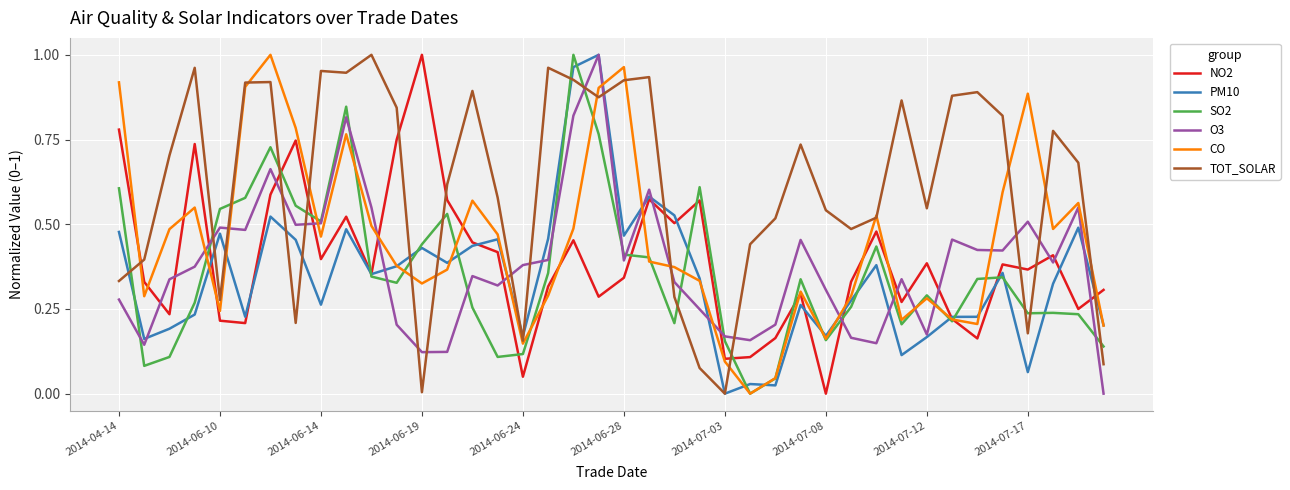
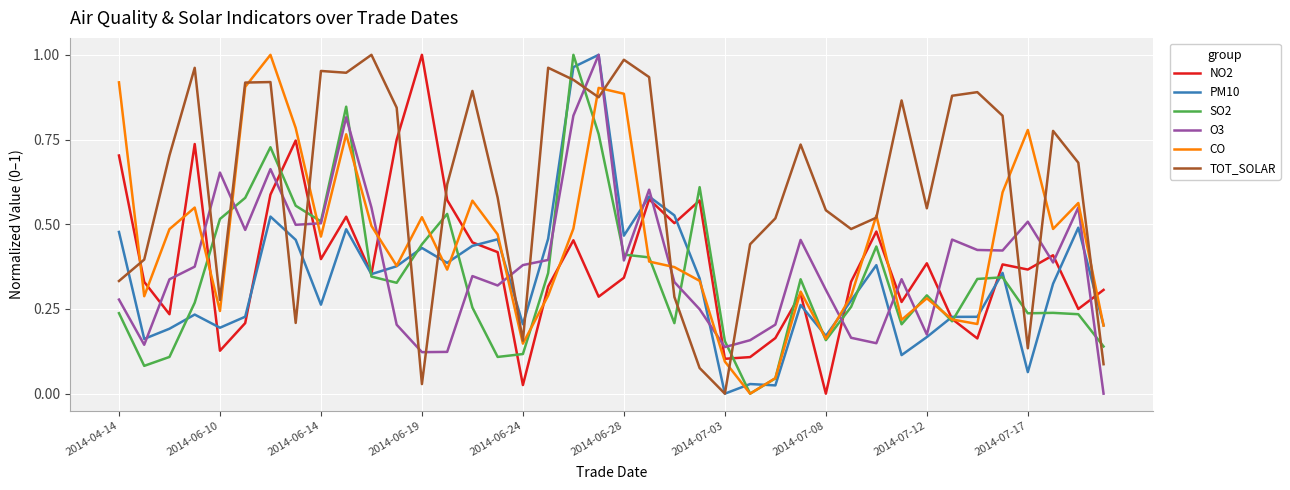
  {
    "NO2": {
-     "2014-04-14": 0.78,
-     "2014-06-10": 0.22,
+     "2014-04-14": 0.70,
+     "2014-06-10": 0.13,
      "2014-06-14": 0.40,
      "2014-06-19": 1.00,
-     "2014-06-24": 0.05,
+     "2014-06-24": 0.03,
      "2014-06-28": 0.34,
      "2014-07-03": 0.10,
      "2014-07-08": 0.00,
      "2014-07-12": 0.38,
      "2014-07-17": 0.37
    },
    "PM10": {
      "2014-04-14": 0.48,
-     "2014-06-10": 0.47,
+     "2014-06-10": 0.19,
      "2014-06-14": 0.26,
      "2014-06-19": 0.43,
-     "2014-06-24": 0.17,
+     "2014-06-24": 0.20,
      "2014-06-28": 0.47,
      "2014-07-08": 0.17,
      "2014-07-12": 0.17,
      "2014-07-17": 0.06
    },
    "SO2": {
-     "2014-04-14": 0.61,
-     "2014-06-10": 0.55,
+     "2014-04-14": 0.24,
+     "2014-06-10": 0.52,
      "2014-06-19": 0.44,
      "2014-06-24": 0.12,
      "2014-06-28": 0.41,
      "2014-07-03": 0.16,
      "2014-07-12": 0.29,
      "2014-07-17": 0.24
    },
    "O3": {
      "2014-04-14": 0.28,
-     "2014-06-10": 0.49,
+     "2014-06-10": 0.65,
      "2014-06-19": 0.12,
      "2014-06-24": 0.38,
      "2014-06-28": 0.39,
-     "2014-07-03": 0.17,
+     "2014-07-03": 0.14,
      "2014-07-08": 0.31,
      "2014-07-12": 0.17,
      "2014-07-17": 0.51
    },
    "CO": {
      "2014-04-14": 0.92,
      "2014-06-10": 0.24,
      "2014-06-14": 0.46,
-     "2014-06-19": 0.33,
+     "2014-06-19": 0.52,
      "2014-06-24": 0.15,
-     "2014-06-28": 0.96,
+     "2014-06-28": 0.89,
      "2014-07-03": 0.09,
      "2014-07-12": 0.28,
-     "2014-07-17": 0.89
+     "2014-07-17": 0.78
    },
    "TOT_SOLAR": {
      "2014-04-14": 0.33,
      "2014-06-10": 0.28,
      "2014-06-14": 0.95,
-     "2014-06-19": 0.00,
+     "2014-06-19": 0.03,
      "2014-06-24": 0.16,
-     "2014-06-28": 0.92,
+     "2014-06-28": 0.99,
      "2014-07-08": 0.54,
      "2014-07-12": 0.55,
-     "2014-07-17": 0.18
+     "2014-07-17": 0.13
    }
  }
